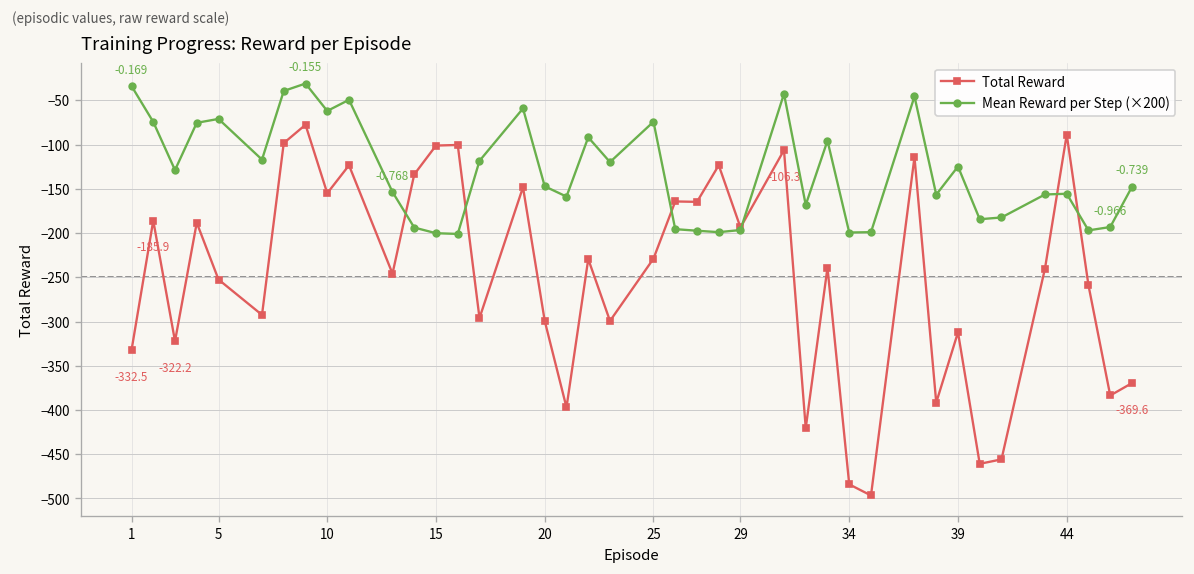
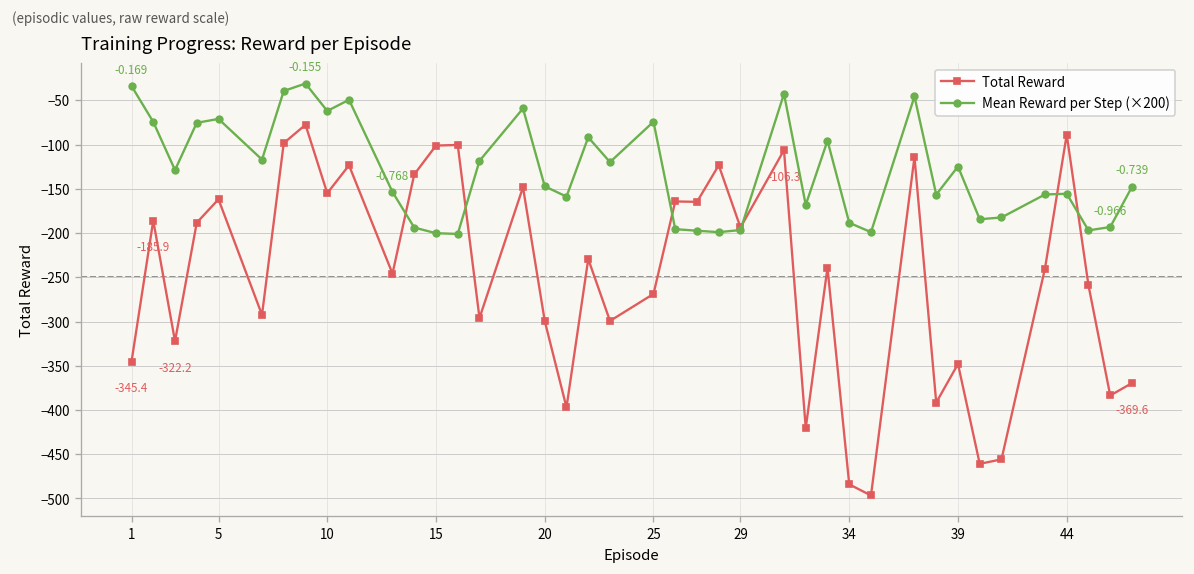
  {
    "Total Reward": {
-     "1": -332.5,
-     "5": -250,
-     "25": -230,
-     "39": -310
+     "1": -345.4,
+     "5": -160,
+     "25": -270,
+     "39": -350
    },
    "Mean Reward per Step (×200)": {
      "5": -70,
      "10": -60,
      "15": -200,
      "20": -150,
      "25": -70,
-     "34": -200,
+     "34": -190,
      "39": -120,
      "44": -160
    }
  }
